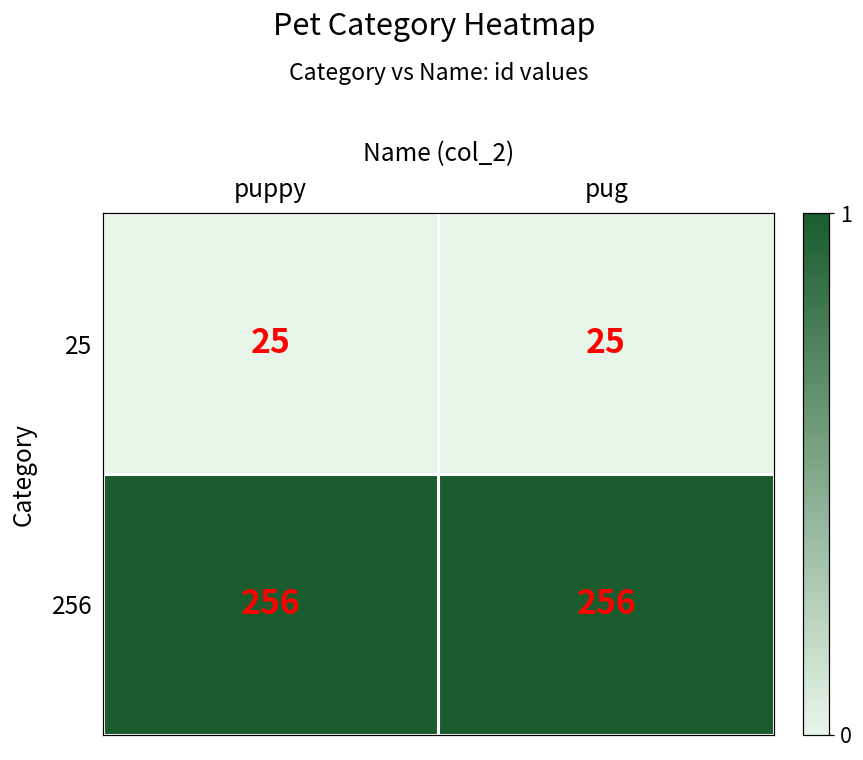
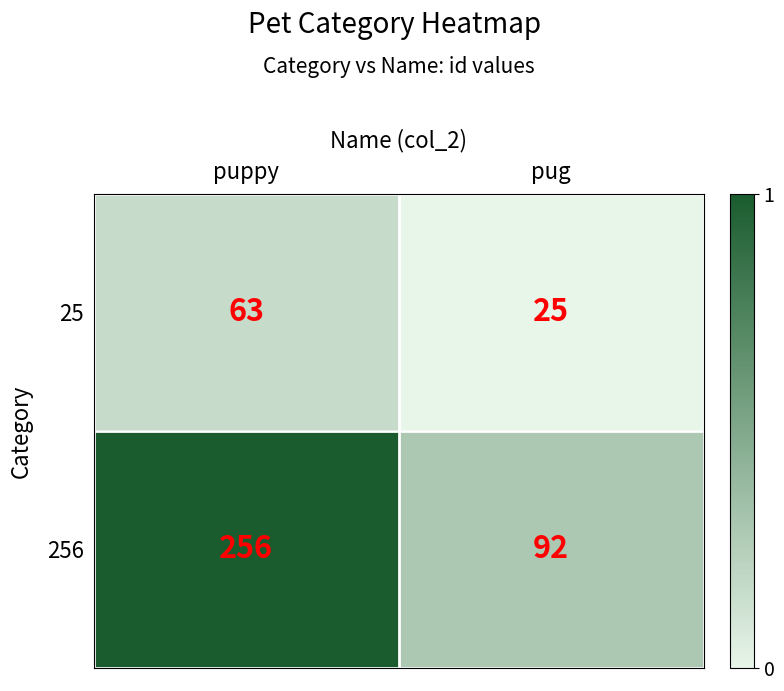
  {
    "25": {
-     "puppy": 25,
+     "puppy": 63,
      "pug": 25
    },
    "256": {
      "puppy": 256,
-     "pug": 256
+     "pug": 92
    }
  }
